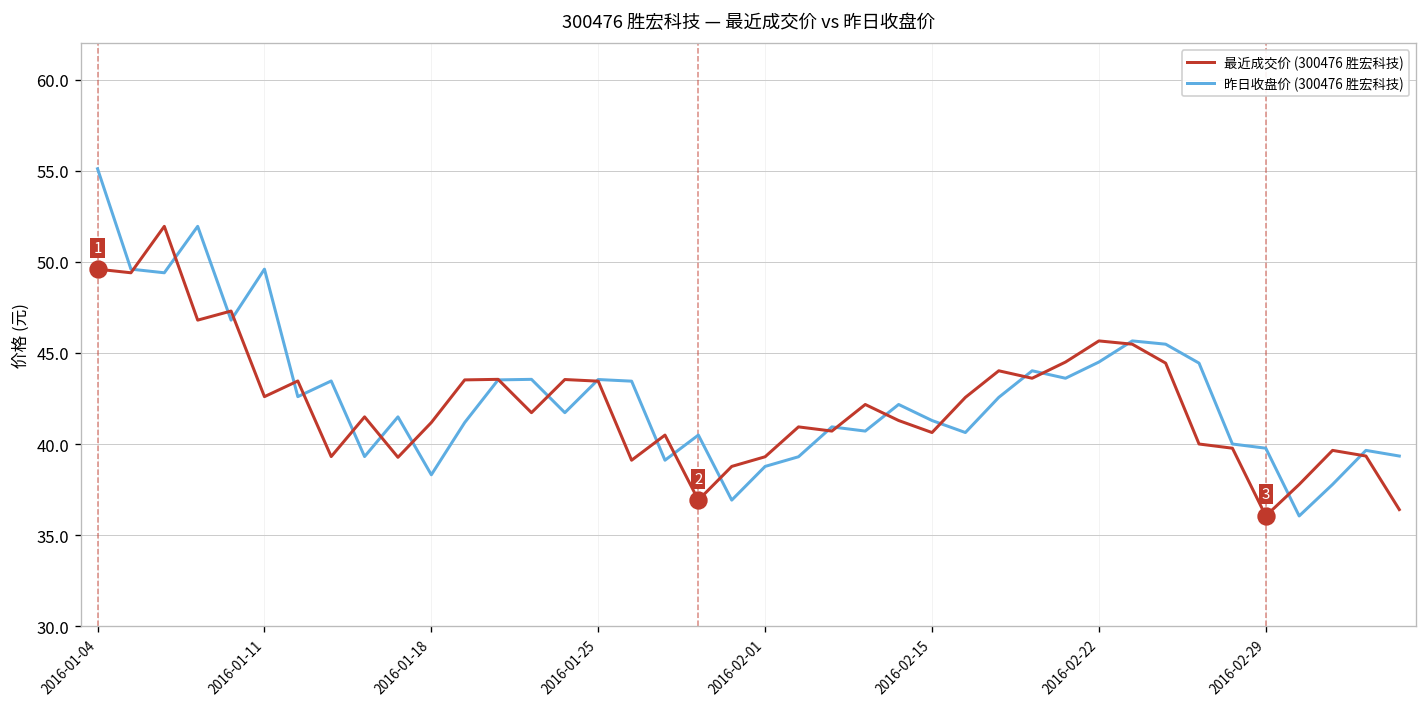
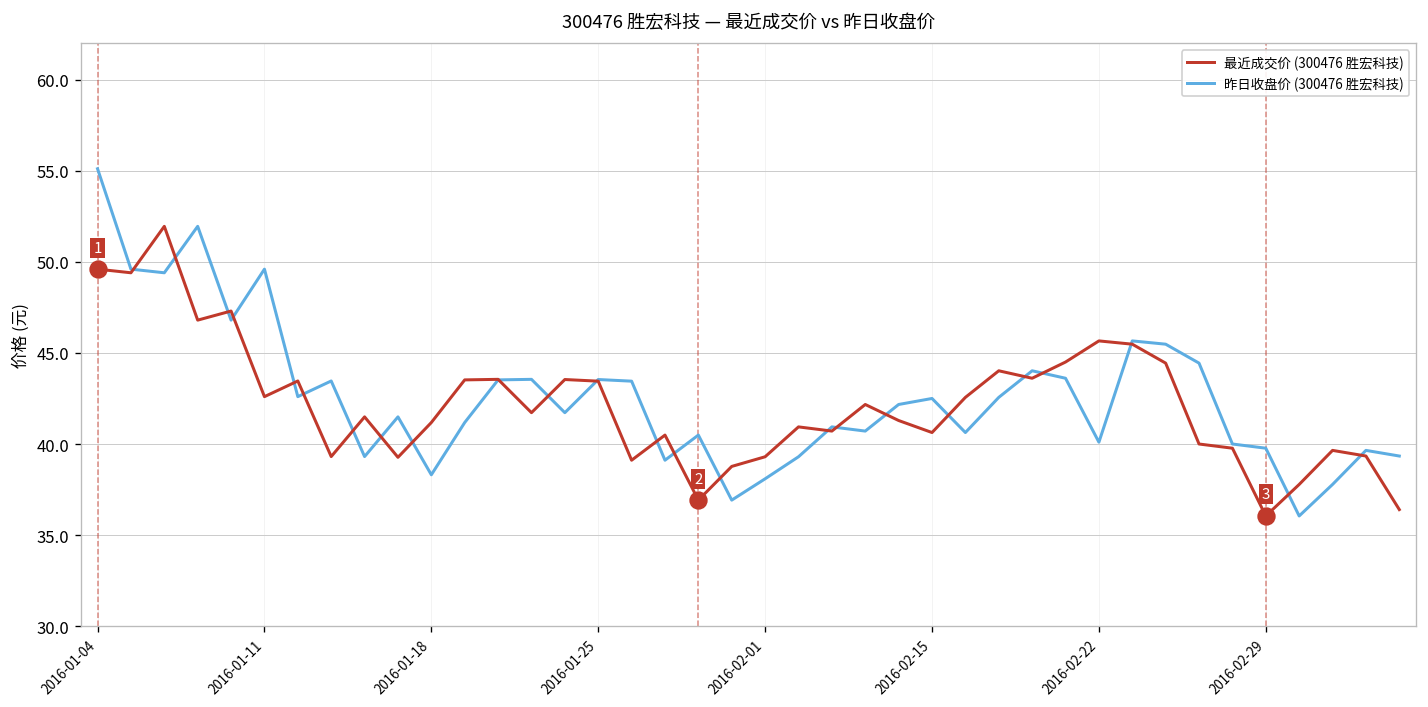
  {
    "昨日收盘价 (300476 胜宏科技)": {
      "2016-01-04": 55.1,
      "2016-01-11": 49.6,
      "2016-01-18": 38.3,
-     "2016-02-01": 38.8,
-     "2016-02-15": 41.3,
-     "2016-02-22": 44.5,
+     "2016-02-01": 38.1,
+     "2016-02-15": 42.5,
+     "2016-02-22": 40.1,
      "2016-02-29": 39.8
    }
  }
